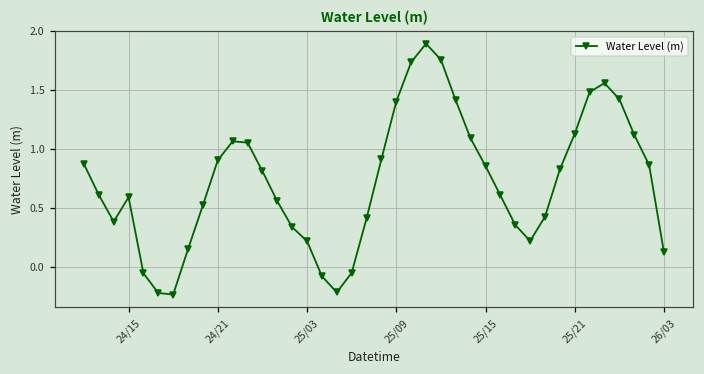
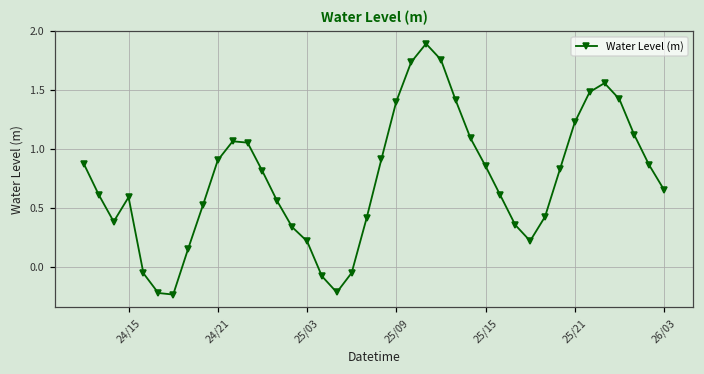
  {
    "24/15": 0.59,
    "24/21": 0.91,
    "25/03": 0.22,
    "25/09": 1.40,
    "25/15": 0.86,
-   "25/21": 1.13,
-   "26/03": 0.13
+   "25/21": 1.23,
+   "26/03": 0.66
  }
